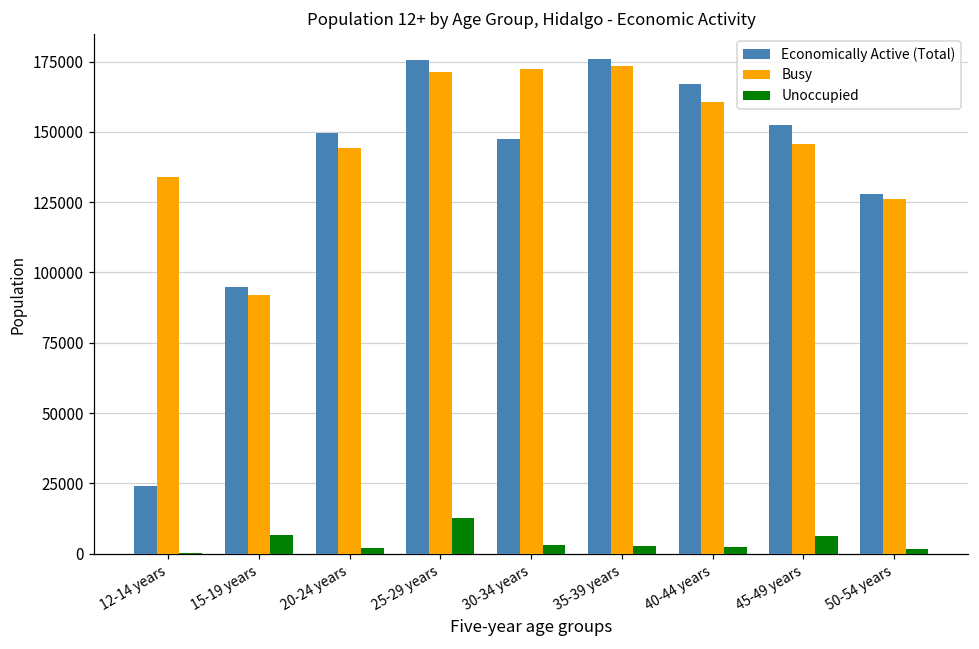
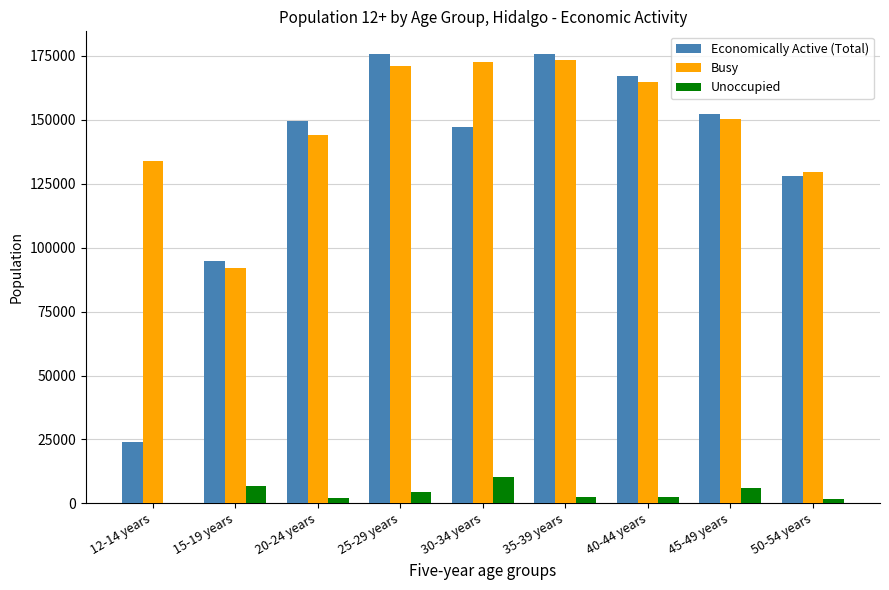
  {
    "Economically Active (Total)": {
      "12-14 years": 24000,
      "15-19 years": 95000,
      "20-24 years": 150000,
      "25-29 years": 176000,
      "30-34 years": 147000,
      "35-39 years": 176000,
      "40-44 years": 167000,
      "45-49 years": 152000,
      "50-54 years": 128000
    },
    "Busy": {
      "12-14 years": 134000,
      "15-19 years": 92000,
      "20-24 years": 144000,
      "25-29 years": 171000,
      "30-34 years": 172000,
      "35-39 years": 173000,
-     "40-44 years": 161000,
-     "45-49 years": 146000,
-     "50-54 years": 126000
+     "40-44 years": 165000,
+     "45-49 years": 150000,
+     "50-54 years": 130000
    },
    "Unoccupied": {
      "15-19 years": 7000,
      "20-24 years": 2000,
-     "25-29 years": 13000,
-     "30-34 years": 3000,
+     "25-29 years": 5000,
+     "30-34 years": 10000,
      "35-39 years": 3000,
      "40-44 years": 2000,
      "45-49 years": 6000,
      "50-54 years": 2000
    }
  }
